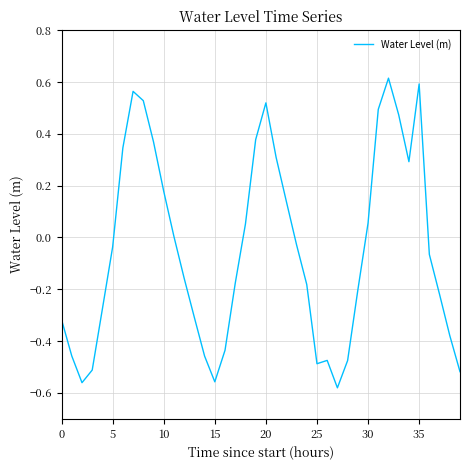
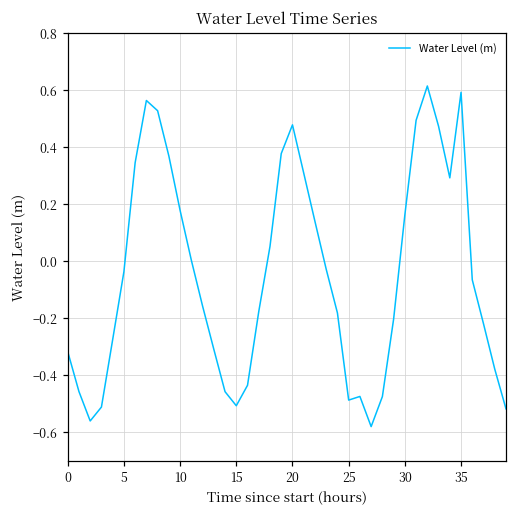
  {
    "0": -0.32,
    "5": -0.04,
    "10": 0.18,
-   "15": -0.56,
-   "20": 0.52,
+   "15": -0.51,
+   "20": 0.48,
    "25": -0.49,
-   "30": 0.06,
+   "30": 0.16,
    "35": 0.59
  }
